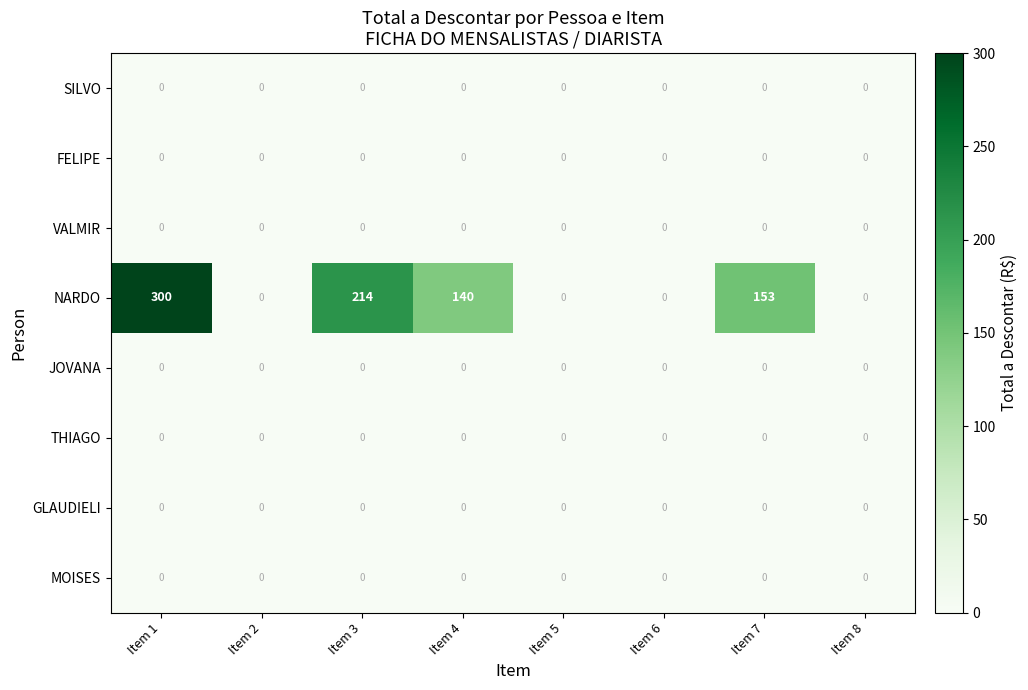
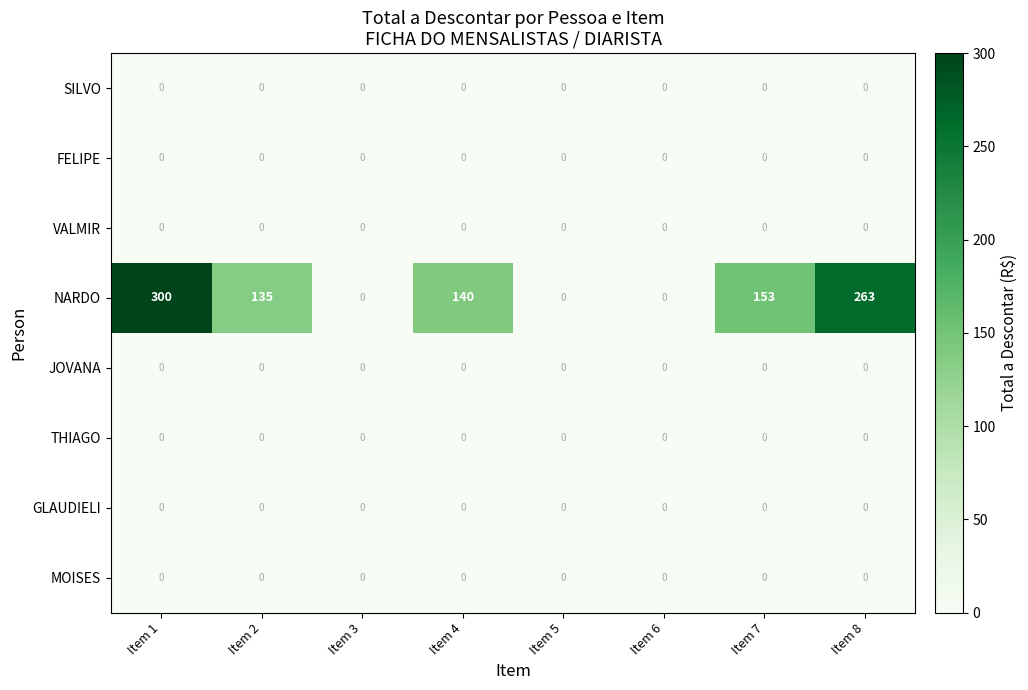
  {
    "SILVO": {
      "Item 1": 0,
      "Item 2": 0,
      "Item 3": 0,
      "Item 4": 0,
      "Item 5": 0,
      "Item 6": 0,
      "Item 7": 0,
      "Item 8": 0
    },
    "FELIPE": {
      "Item 1": 0,
      "Item 2": 0,
      "Item 3": 0,
      "Item 4": 0,
      "Item 5": 0,
      "Item 6": 0,
      "Item 7": 0,
      "Item 8": 0
    },
    "VALMIR": {
      "Item 1": 0,
      "Item 2": 0,
      "Item 3": 0,
      "Item 4": 0,
      "Item 5": 0,
      "Item 6": 0,
      "Item 7": 0,
      "Item 8": 0
    },
    "NARDO": {
      "Item 1": 300,
-     "Item 2": 0,
-     "Item 3": 214,
+     "Item 2": 135,
+     "Item 3": 0,
      "Item 4": 140,
      "Item 5": 0,
      "Item 6": 0,
      "Item 7": 153,
-     "Item 8": 0
+     "Item 8": 263
    },
    "JOVANA": {
      "Item 1": 0,
      "Item 2": 0,
      "Item 3": 0,
      "Item 4": 0,
      "Item 5": 0,
      "Item 6": 0,
      "Item 7": 0,
      "Item 8": 0
    },
    "THIAGO": {
      "Item 1": 0,
      "Item 2": 0,
      "Item 3": 0,
      "Item 4": 0,
      "Item 5": 0,
      "Item 6": 0,
      "Item 7": 0,
      "Item 8": 0
    },
    "GLAUDIELI": {
      "Item 1": 0,
      "Item 2": 0,
      "Item 3": 0,
      "Item 4": 0,
      "Item 5": 0,
      "Item 6": 0,
      "Item 7": 0,
      "Item 8": 0
    },
    "MOISES": {
      "Item 1": 0,
      "Item 2": 0,
      "Item 3": 0,
      "Item 4": 0,
      "Item 5": 0,
      "Item 6": 0,
      "Item 7": 0,
      "Item 8": 0
    }
  }
